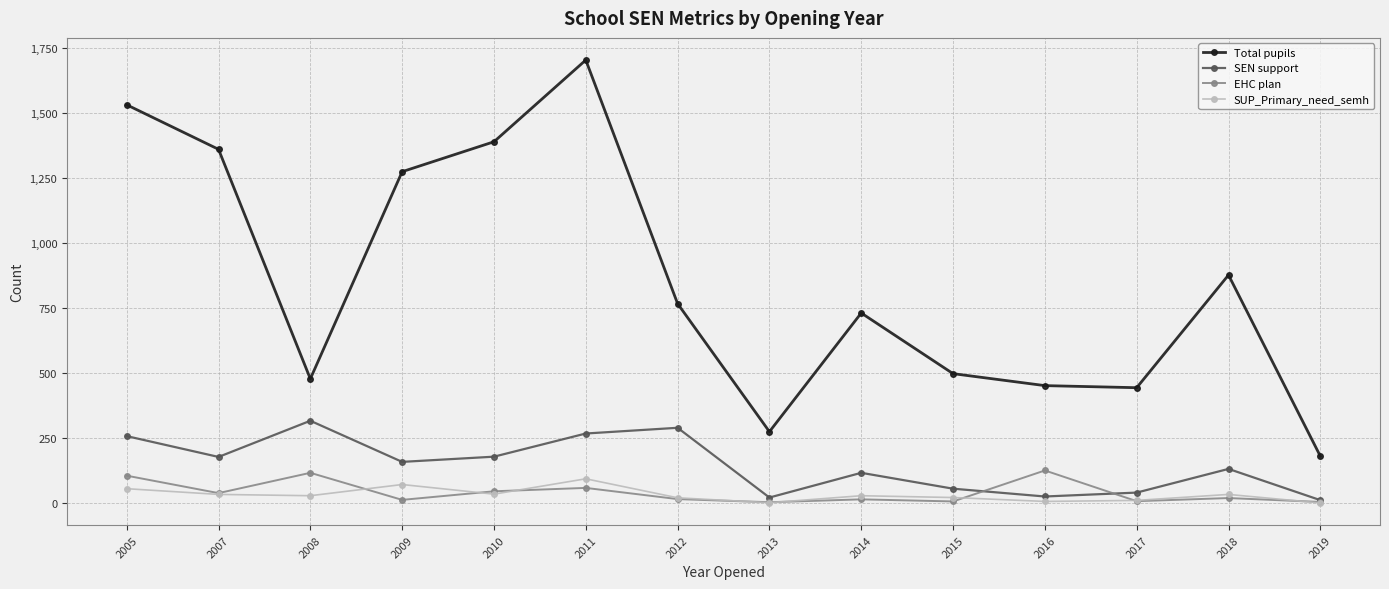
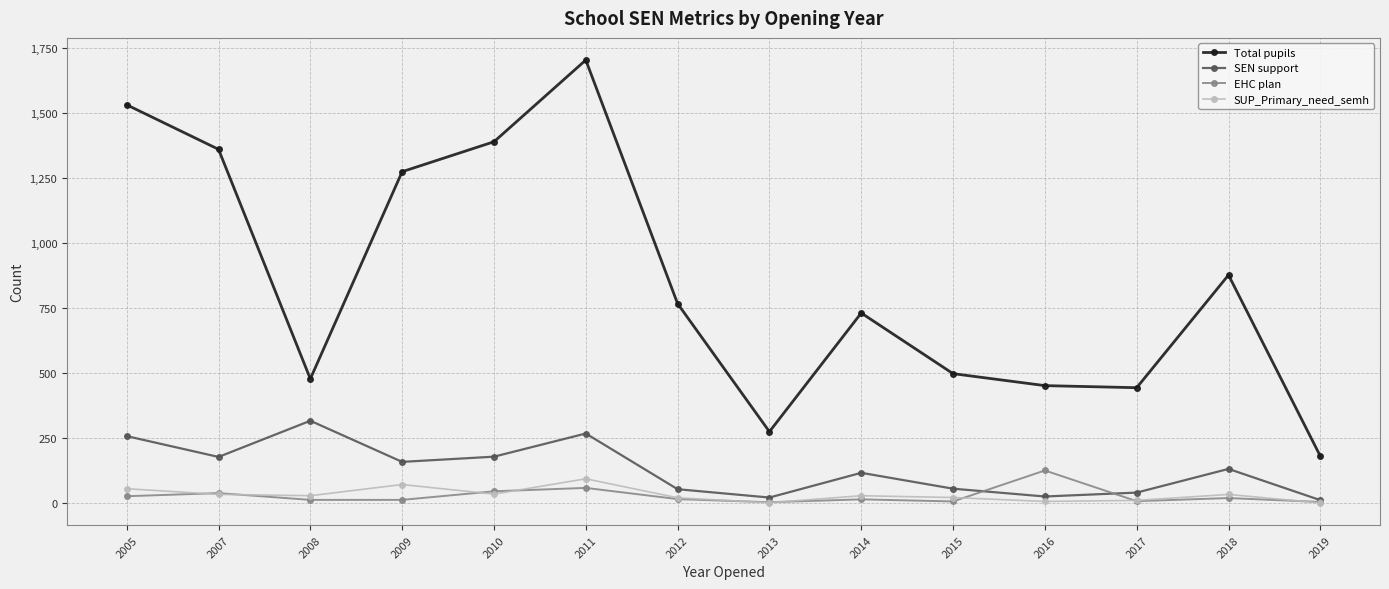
  {
    "Total pupils": {
      "2005": "1,530",
      "2007": "1,360",
      "2008": "480",
      "2009": "1,270",
      "2010": "1,390",
      "2011": "1,700",
      "2012": "770",
      "2013": "270",
      "2014": "730",
      "2015": "500",
      "2016": "450",
      "2017": "440",
      "2018": "880",
      "2019": "180"
    },
    "SEN support": {
      "2005": "260",
      "2007": "180",
      "2008": "320",
      "2009": "160",
      "2010": "180",
      "2011": "270",
-     "2012": "290",
+     "2012": "50",
      "2013": "20",
      "2014": "120",
      "2015": "60",
      "2016": "30",
      "2017": "40",
      "2018": "130"
    },
    "EHC plan": {
-     "2005": "110",
-     "2008": "120",
+     "2005": "30",
+     "2008": "10",
      "2009": "10",
      "2010": "50",
      "2011": "60",
      "2014": "10",
      "2015": "10",
      "2016": "130",
      "2018": "20"
    },
    "SUP_Primary_need_semh": {
      "2005": "60",
      "2008": "30",
      "2009": "70",
      "2010": "30",
      "2011": "90",
      "2014": "30",
      "2015": "20",
      "2016": "10",
      "2018": "30"
    }
  }
